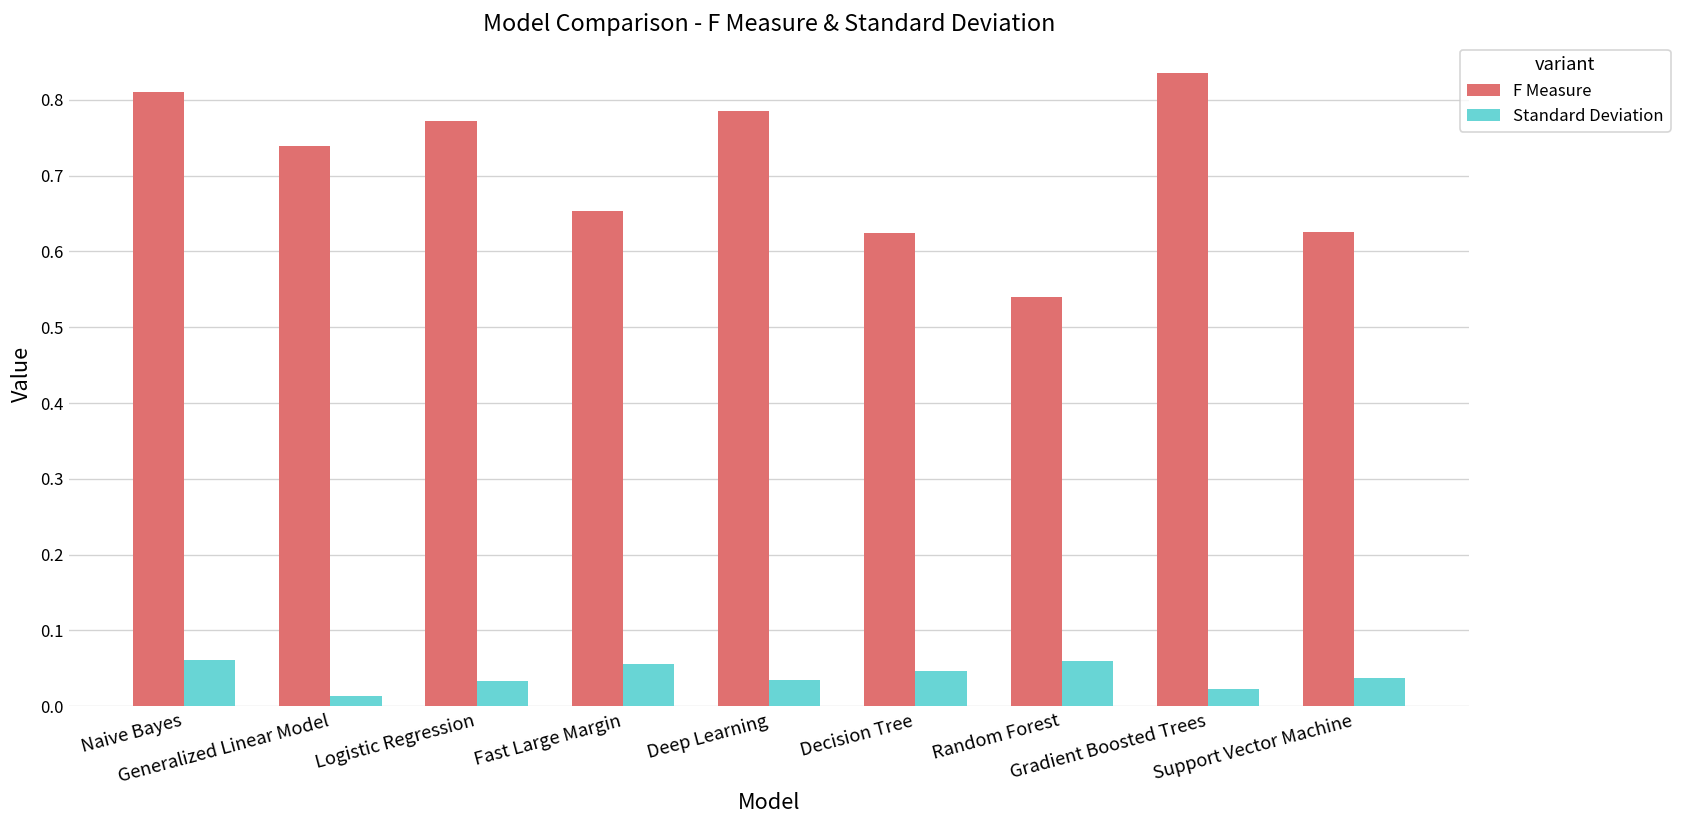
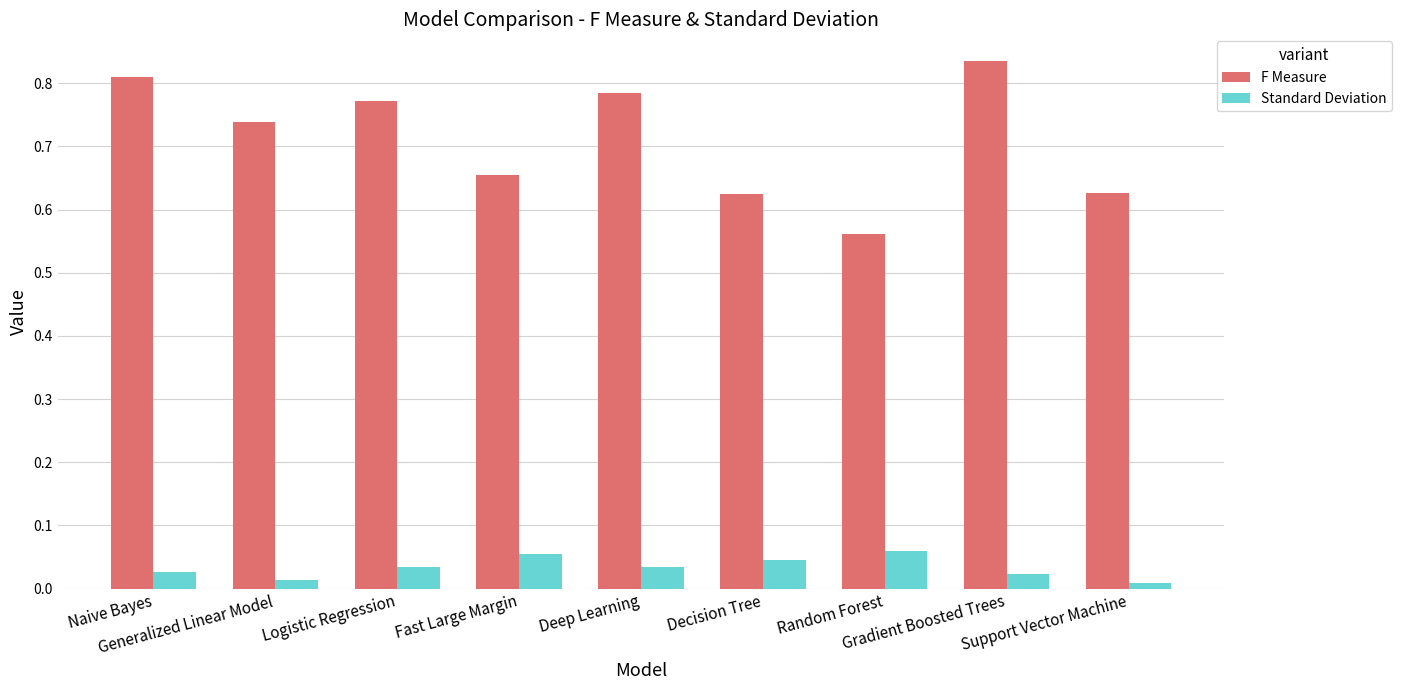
  {
    "F Measure": {
      "Naive Bayes": 0.81,
      "Generalized Linear Model": 0.74,
      "Logistic Regression": 0.77,
      "Fast Large Margin": 0.65,
      "Deep Learning": 0.79,
      "Decision Tree": 0.63,
-     "Random Forest": 0.54,
+     "Random Forest": 0.56,
      "Gradient Boosted Trees": 0.84,
      "Support Vector Machine": 0.63
    },
    "Standard Deviation": {
-     "Naive Bayes": 0.06,
+     "Naive Bayes": 0.03,
      "Generalized Linear Model": 0.01,
      "Logistic Regression": 0.03,
      "Fast Large Margin": 0.06,
      "Deep Learning": 0.03,
      "Decision Tree": 0.05,
      "Random Forest": 0.06,
      "Gradient Boosted Trees": 0.02,
-     "Support Vector Machine": 0.04
+     "Support Vector Machine": 0.01
    }
  }
